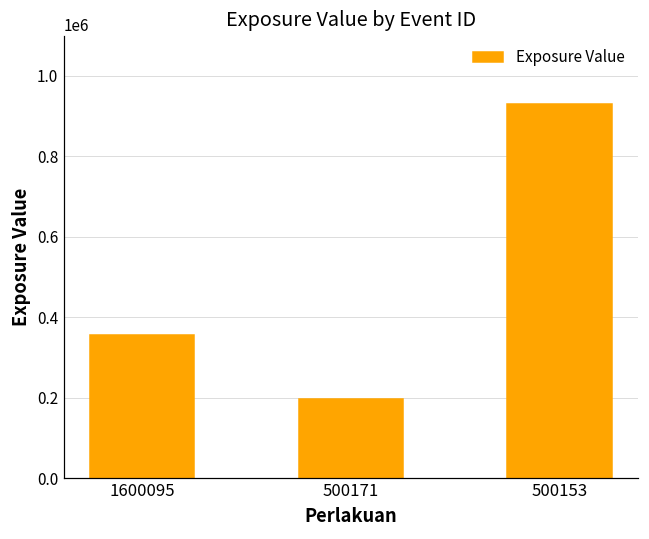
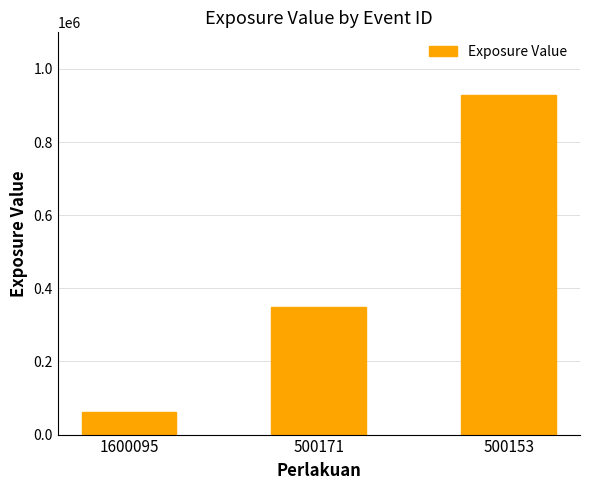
  {
-   "1600095": 360000,
-   "500171": 200000,
+   "1600095": 60000,
+   "500171": 350000,
    "500153": 930000
  }
